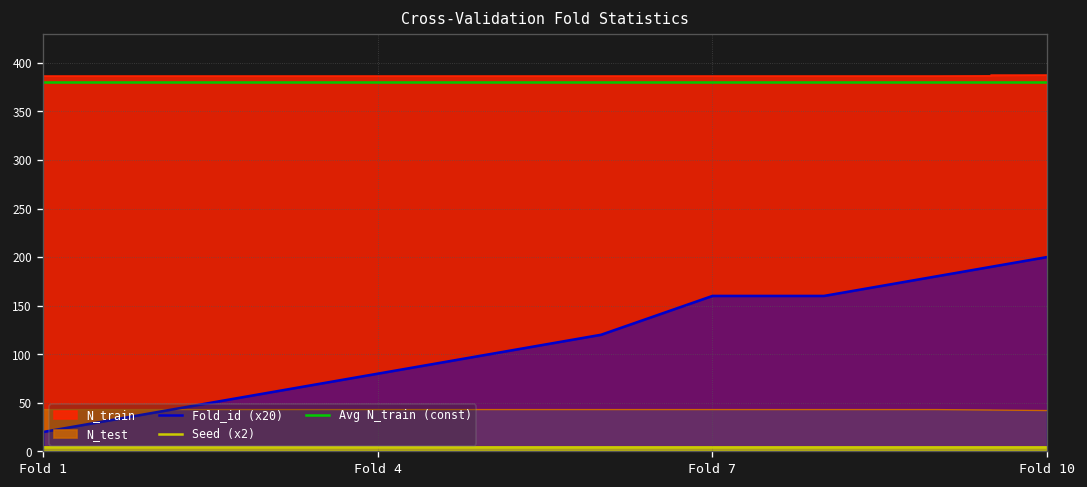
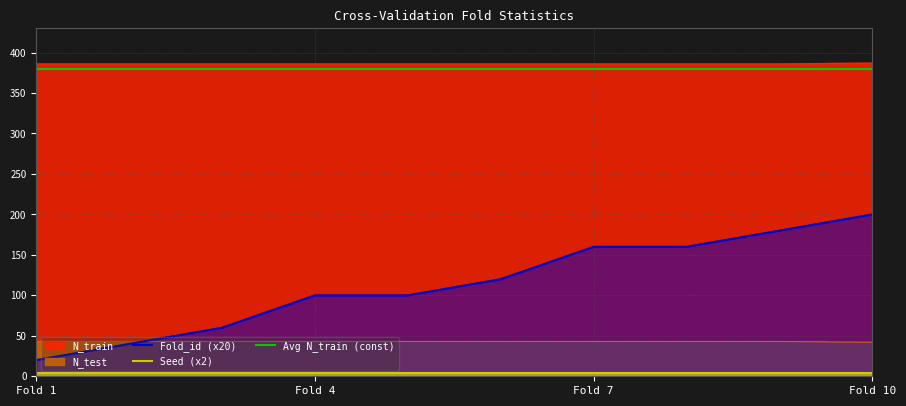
  {
    "Fold_id (x20)": {
      "Fold 1": 20,
-     "Fold 4": 80,
+     "Fold 4": 100,
      "Fold 7": 160,
      "Fold 10": 200
    },
    "Seed (x2)": {
      "Fold 1": 0,
      "Fold 4": 0,
      "Fold 7": 0,
      "Fold 10": 0
    },
    "Avg N_train (const)": {
      "Fold 1": 380,
      "Fold 4": 380,
      "Fold 7": 380,
      "Fold 10": 380
    }
  }
